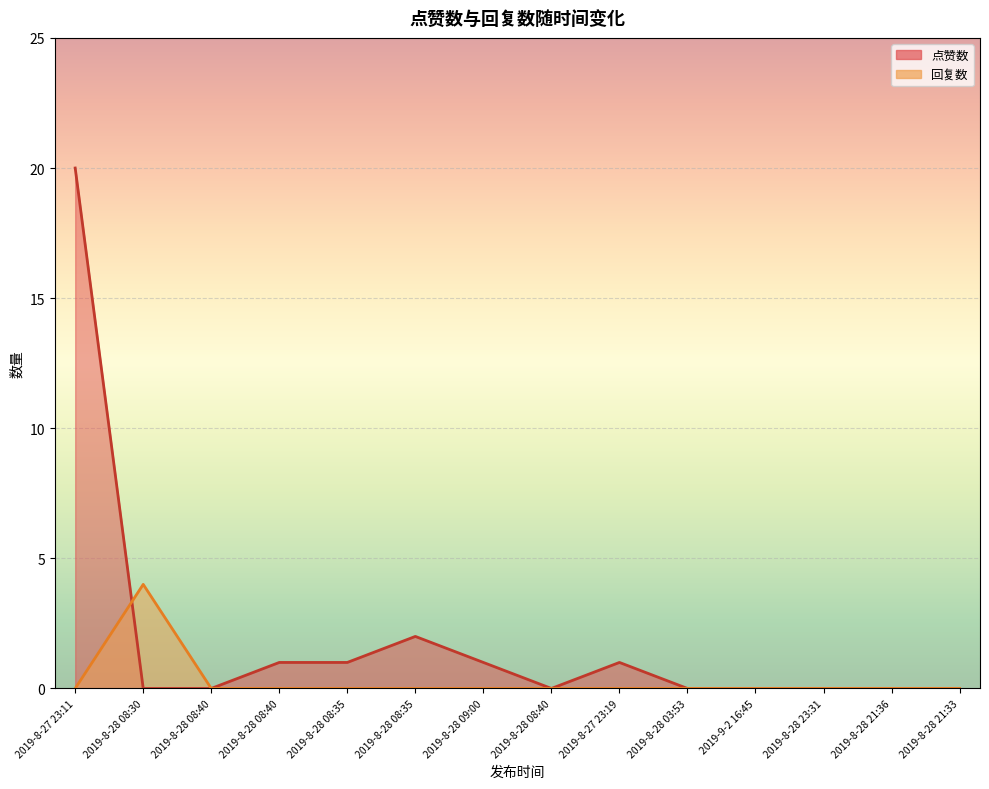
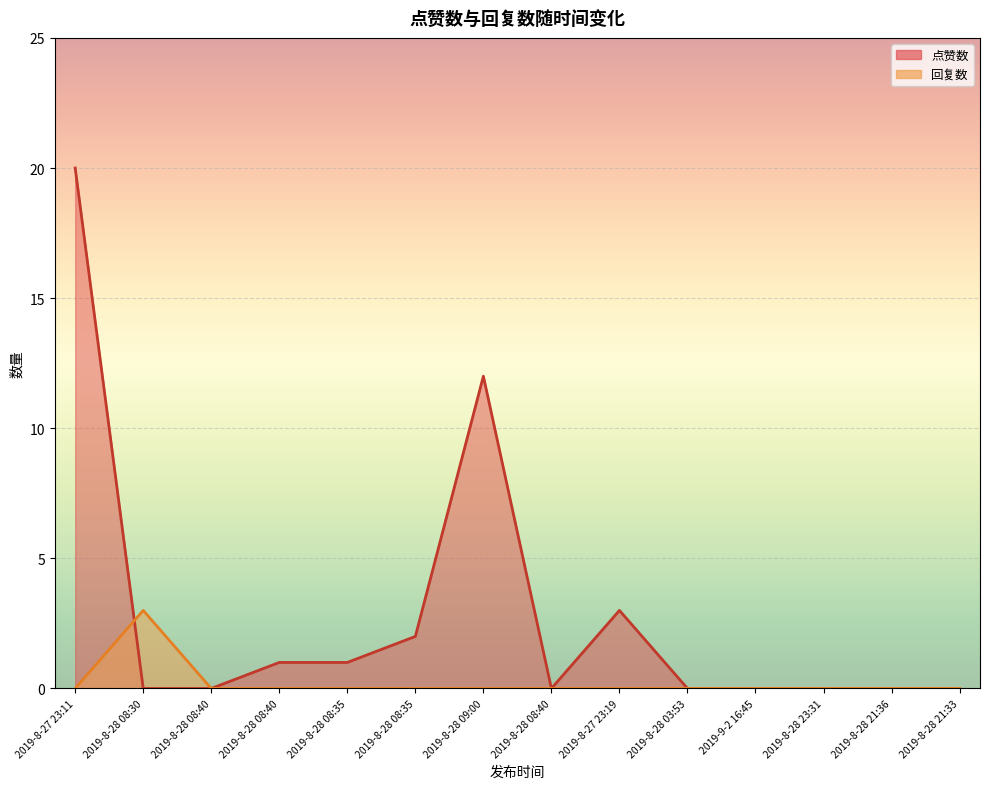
  {
    "点赞数": {
      "2019-8-27 23:11": 20,
      "2019-8-28 08:30": 0,
-     "2019-8-28 09:00": 1,
-     "2019-8-27 23:19": 1
+     "2019-8-28 09:00": 12,
+     "2019-8-27 23:19": 3
    },
    "回复数": {
      "2019-8-27 23:11": 0,
-     "2019-8-28 08:30": 4,
+     "2019-8-28 08:30": 3,
      "2019-8-28 09:00": 0,
      "2019-8-27 23:19": 0
    }
  }
